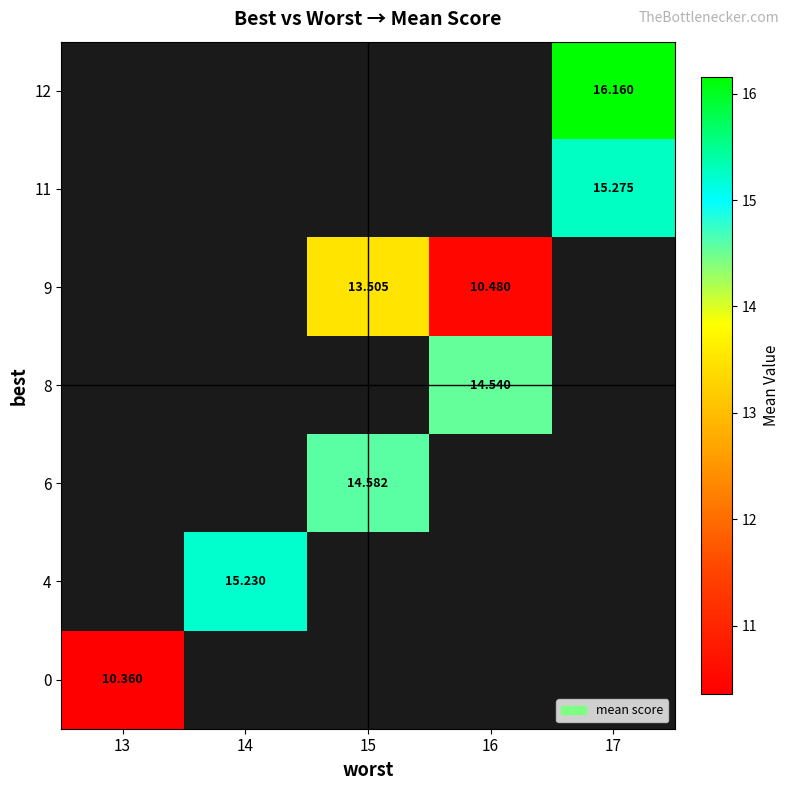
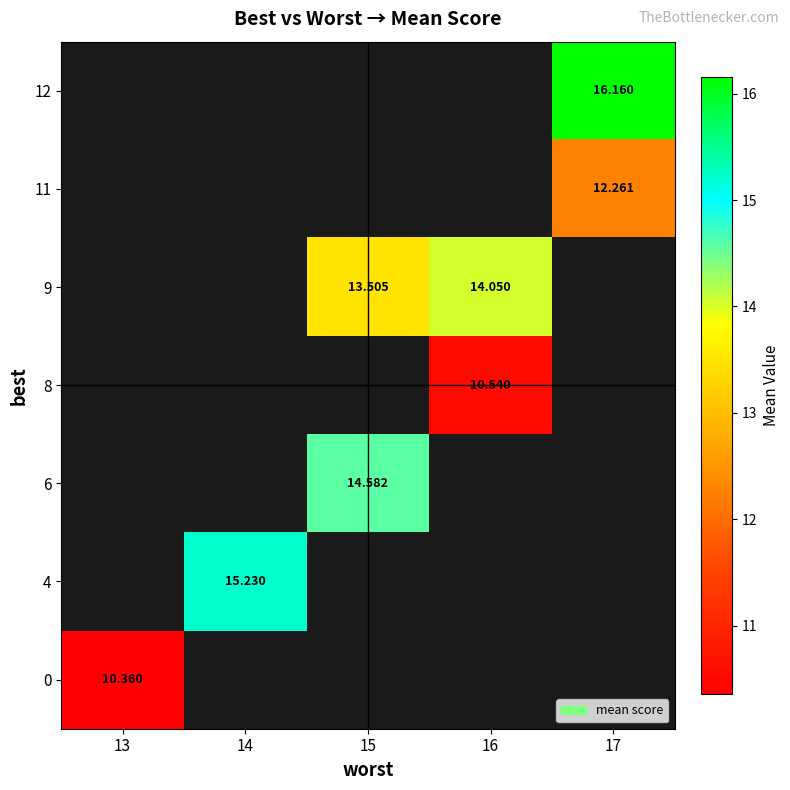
  {
    "12": {
      "17": 16.160
    },
    "11": {
-     "17": 15.275
+     "17": 12.261
    },
    "9": {
      "15": 13.505,
-     "16": 10.480
+     "16": 14.050
    },
    "8": {
-     "16": 14.540
+     "16": 10.540
    },
    "6": {
      "15": 14.582
    },
    "4": {
      "14": 15.230
    },
    "0": {
      "13": 10.360
    }
  }
